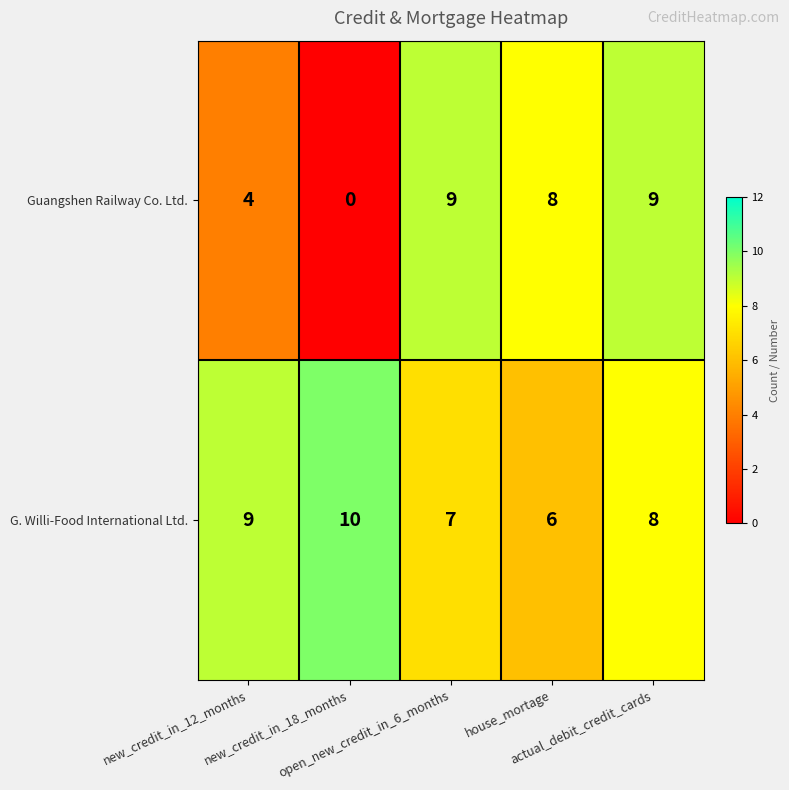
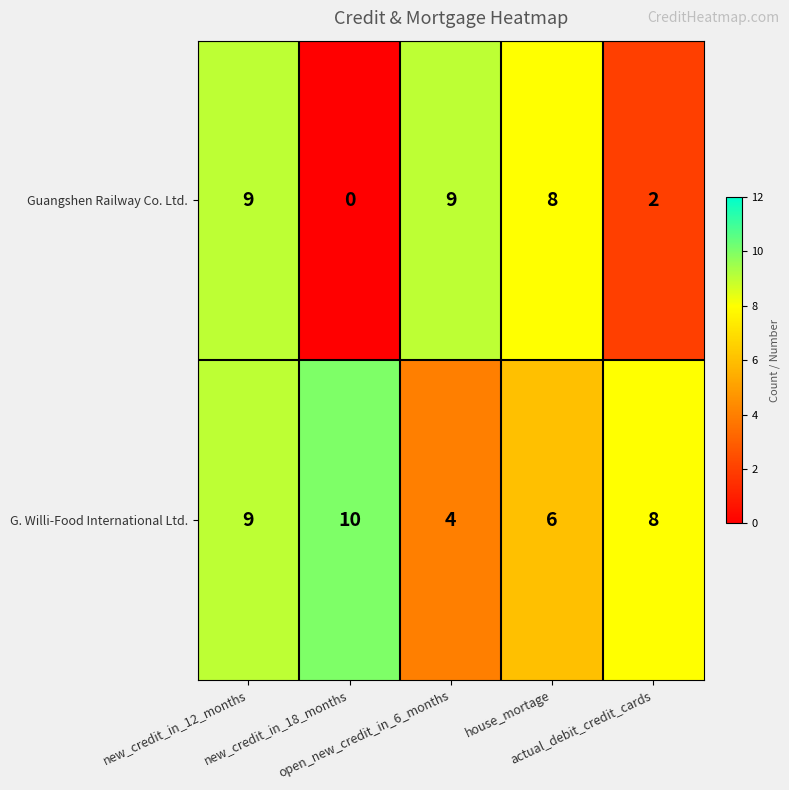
  {
    "Guangshen Railway Co. Ltd.": {
-     "new_credit_in_12_months": 4,
+     "new_credit_in_12_months": 9,
      "new_credit_in_18_months": 0,
      "open_new_credit_in_6_months": 9,
      "house_mortage": 8,
-     "actual_debit_credit_cards": 9
+     "actual_debit_credit_cards": 2
    },
    "G. Willi-Food International Ltd.": {
      "new_credit_in_12_months": 9,
      "new_credit_in_18_months": 10,
-     "open_new_credit_in_6_months": 7,
+     "open_new_credit_in_6_months": 4,
      "house_mortage": 6,
      "actual_debit_credit_cards": 8
    }
  }
